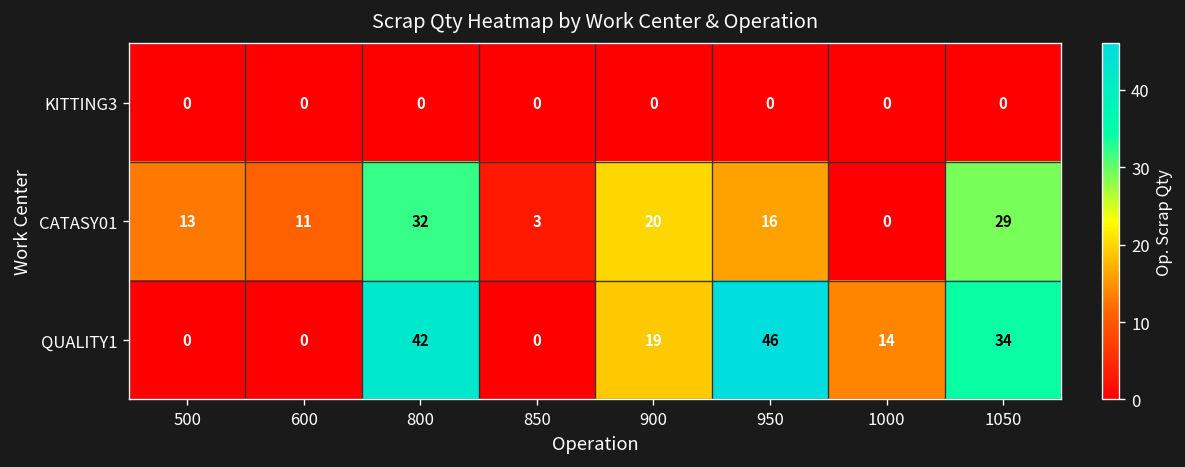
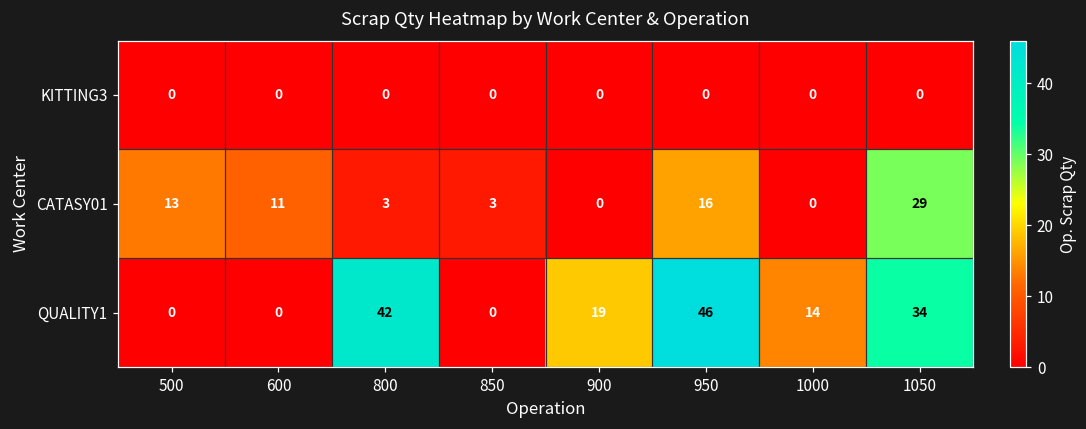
  {
    "KITTING3": {
      "500": 0,
      "600": 0,
      "800": 0,
      "850": 0,
      "900": 0,
      "950": 0,
      "1000": 0,
      "1050": 0
    },
    "CATASY01": {
      "500": 13,
      "600": 11,
-     "800": 32,
+     "800": 3,
      "850": 3,
-     "900": 20,
+     "900": 0,
      "950": 16,
      "1000": 0,
      "1050": 29
    },
    "QUALITY1": {
      "500": 0,
      "600": 0,
      "800": 42,
      "850": 0,
      "900": 19,
      "950": 46,
      "1000": 14,
      "1050": 34
    }
  }
